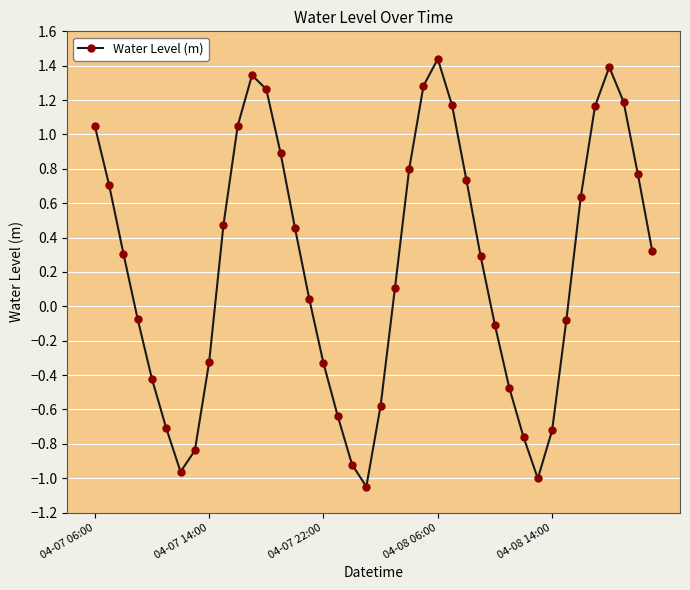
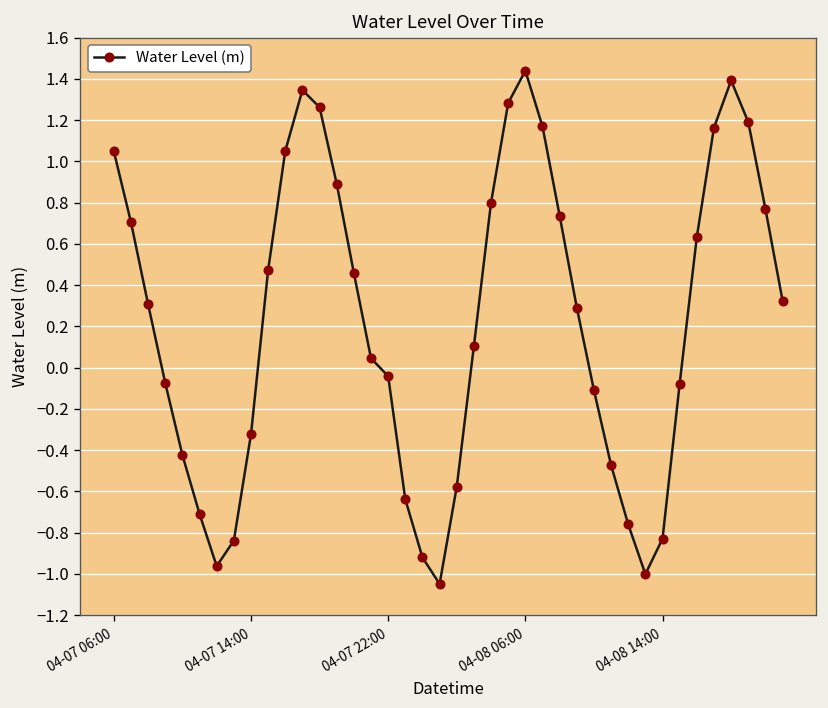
  {
    "04-07 06:00": 1.05,
    "04-07 14:00": -0.32,
-   "04-07 22:00": -0.33,
+   "04-07 22:00": -0.04,
    "04-08 06:00": 1.44,
-   "04-08 14:00": -0.72
+   "04-08 14:00": -0.83
  }
